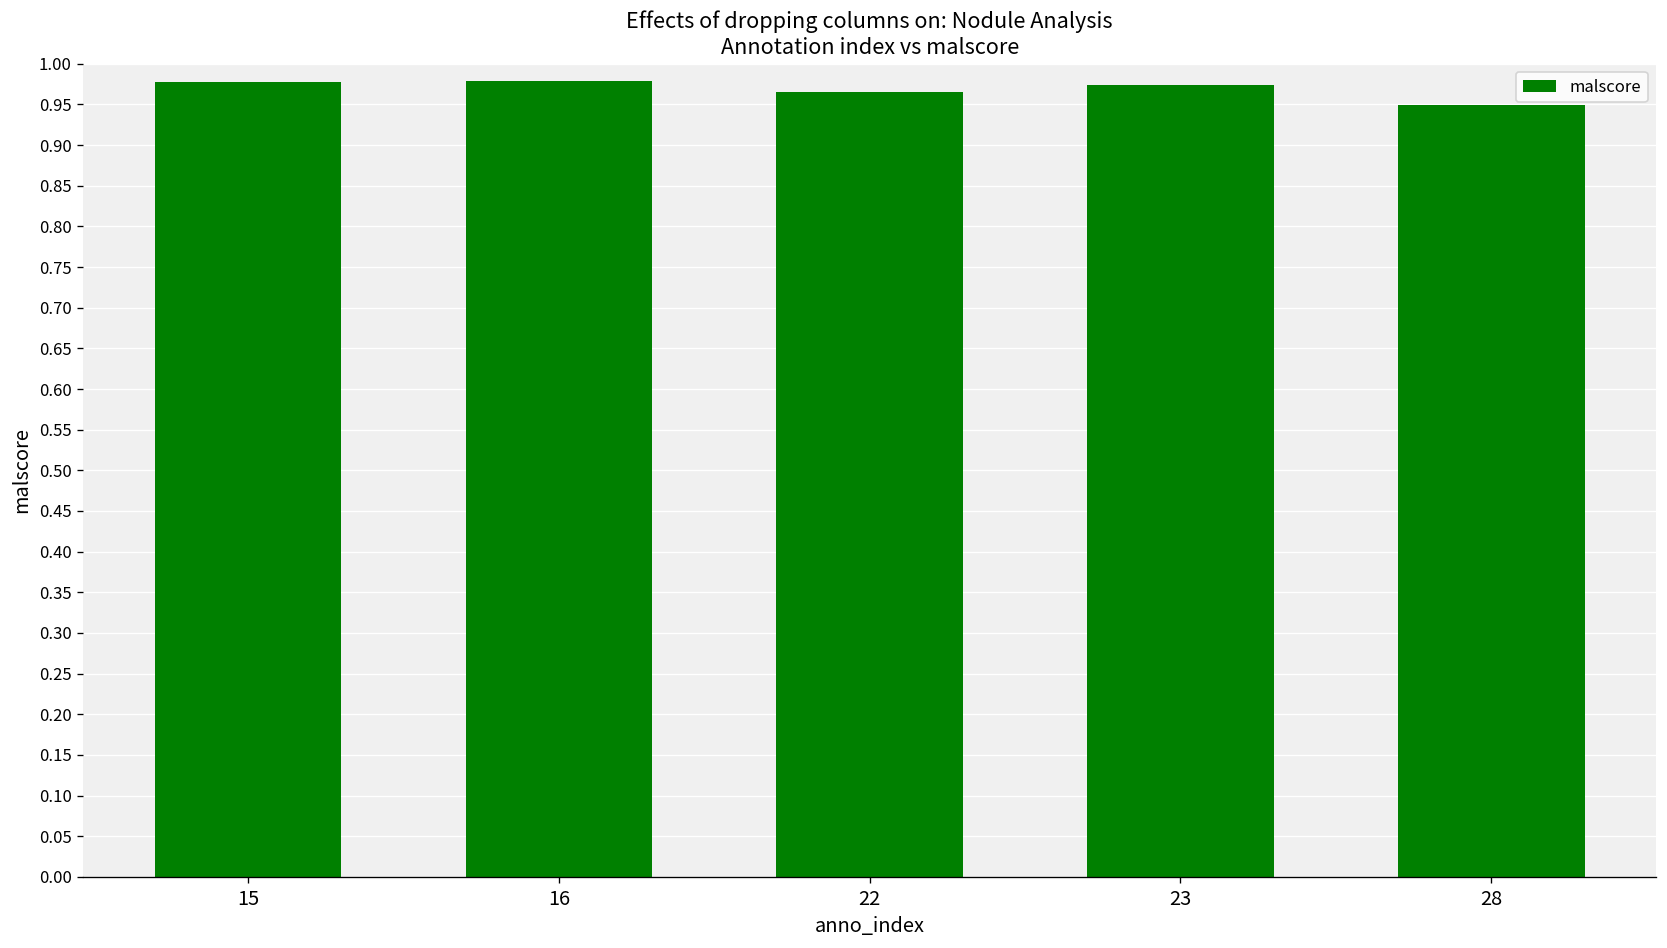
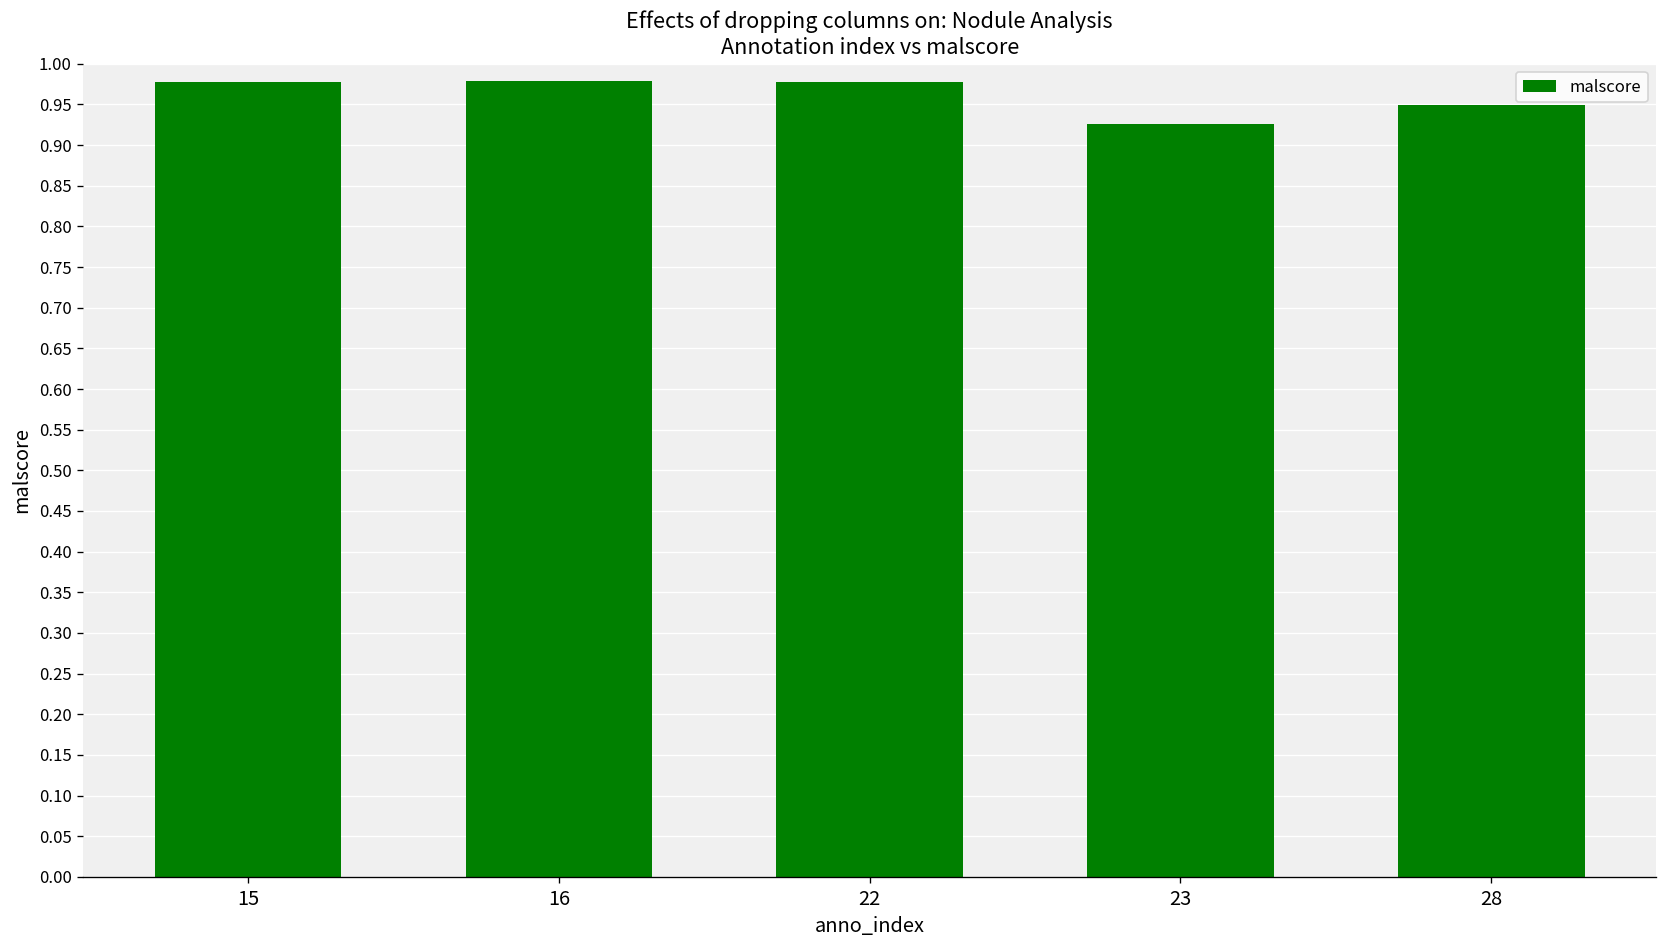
  {
    "15": 0.98,
    "16": 0.98,
-   "22": 0.97,
-   "23": 0.97,
+   "22": 0.98,
+   "23": 0.93,
    "28": 0.95
  }
